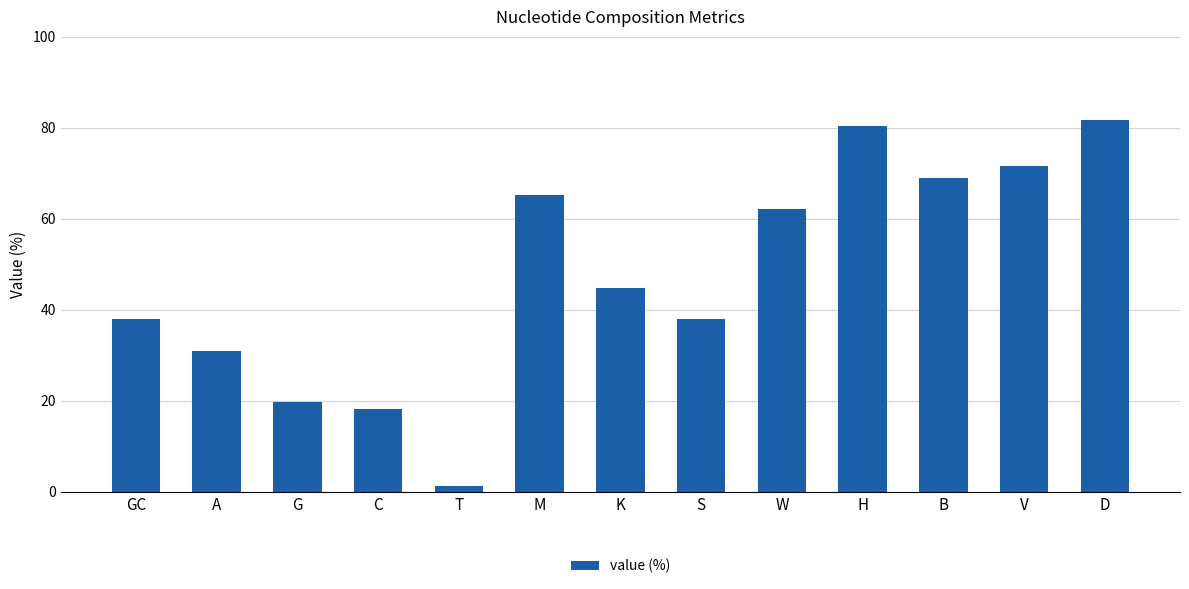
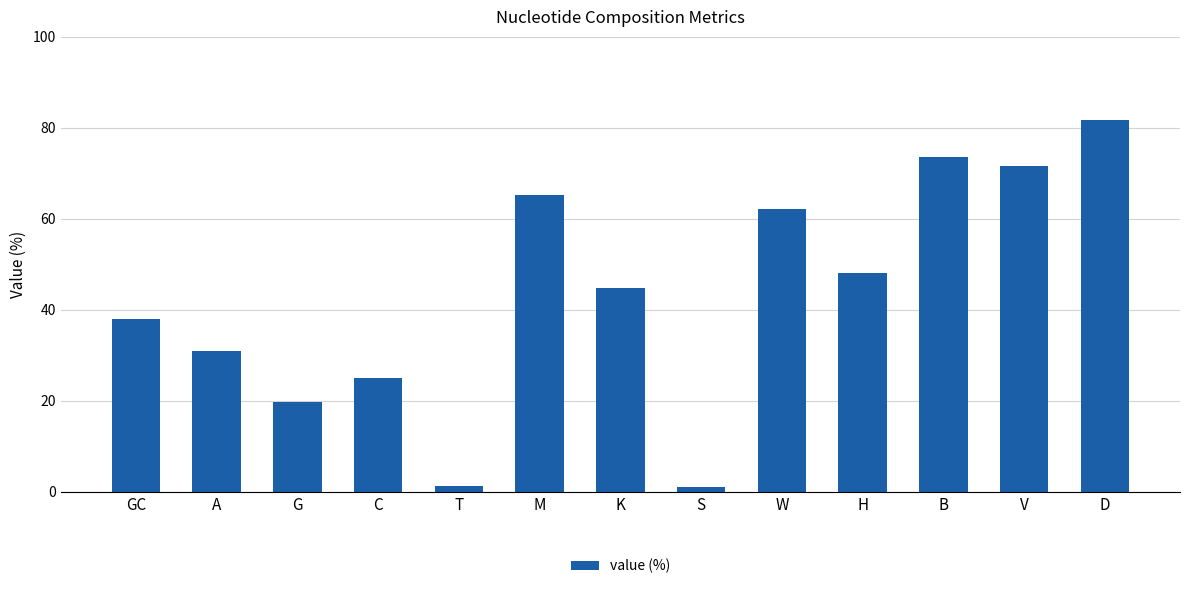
  {
    "GC": 38,
    "A": 31,
    "G": 20,
-   "C": 18,
+   "C": 25,
    "T": 1,
    "M": 65,
    "K": 45,
-   "S": 38,
+   "S": 1,
    "W": 62,
-   "H": 80,
-   "B": 69,
+   "H": 48,
+   "B": 74,
    "V": 72,
    "D": 82
  }
